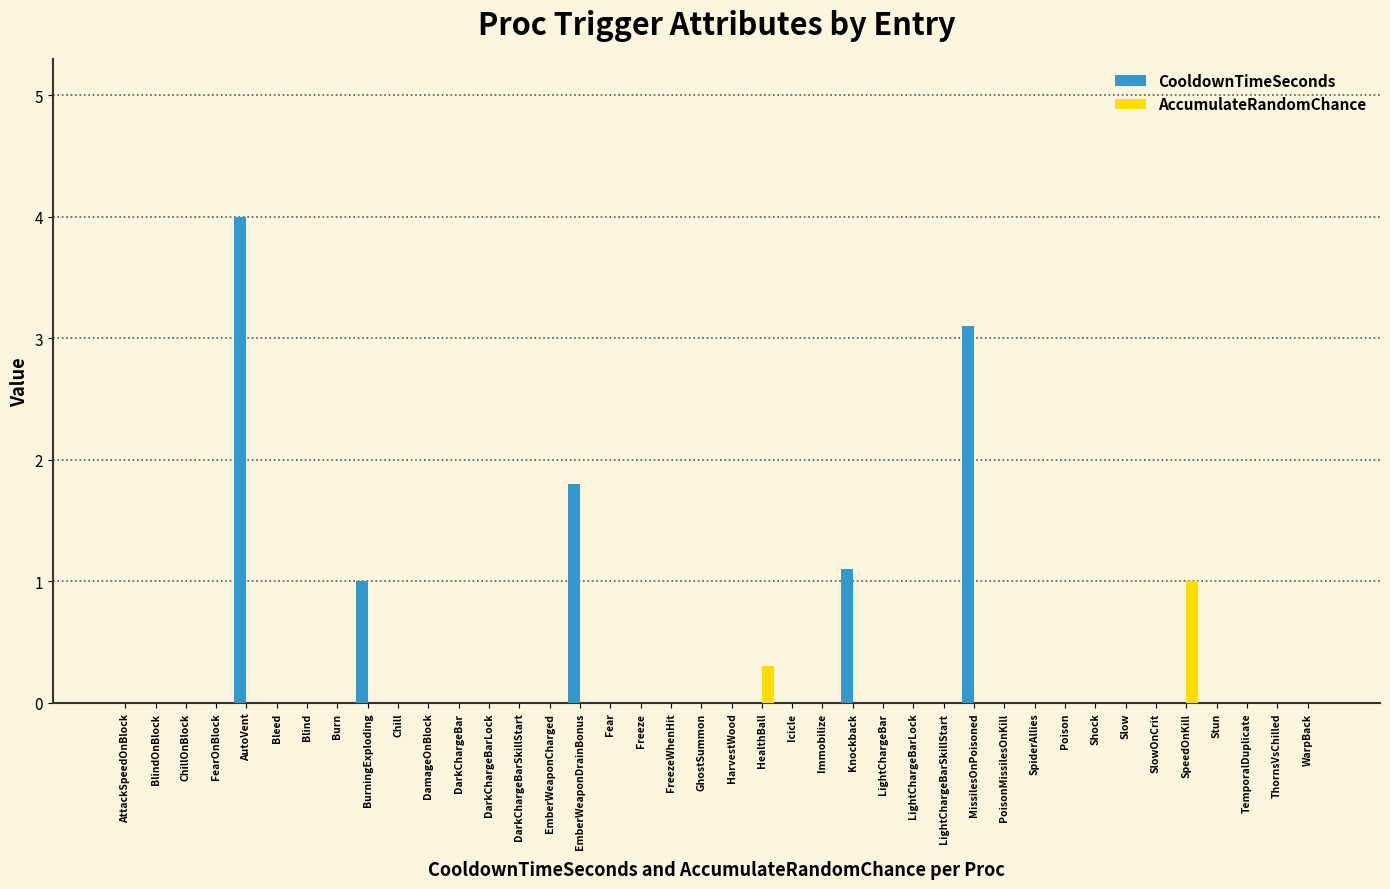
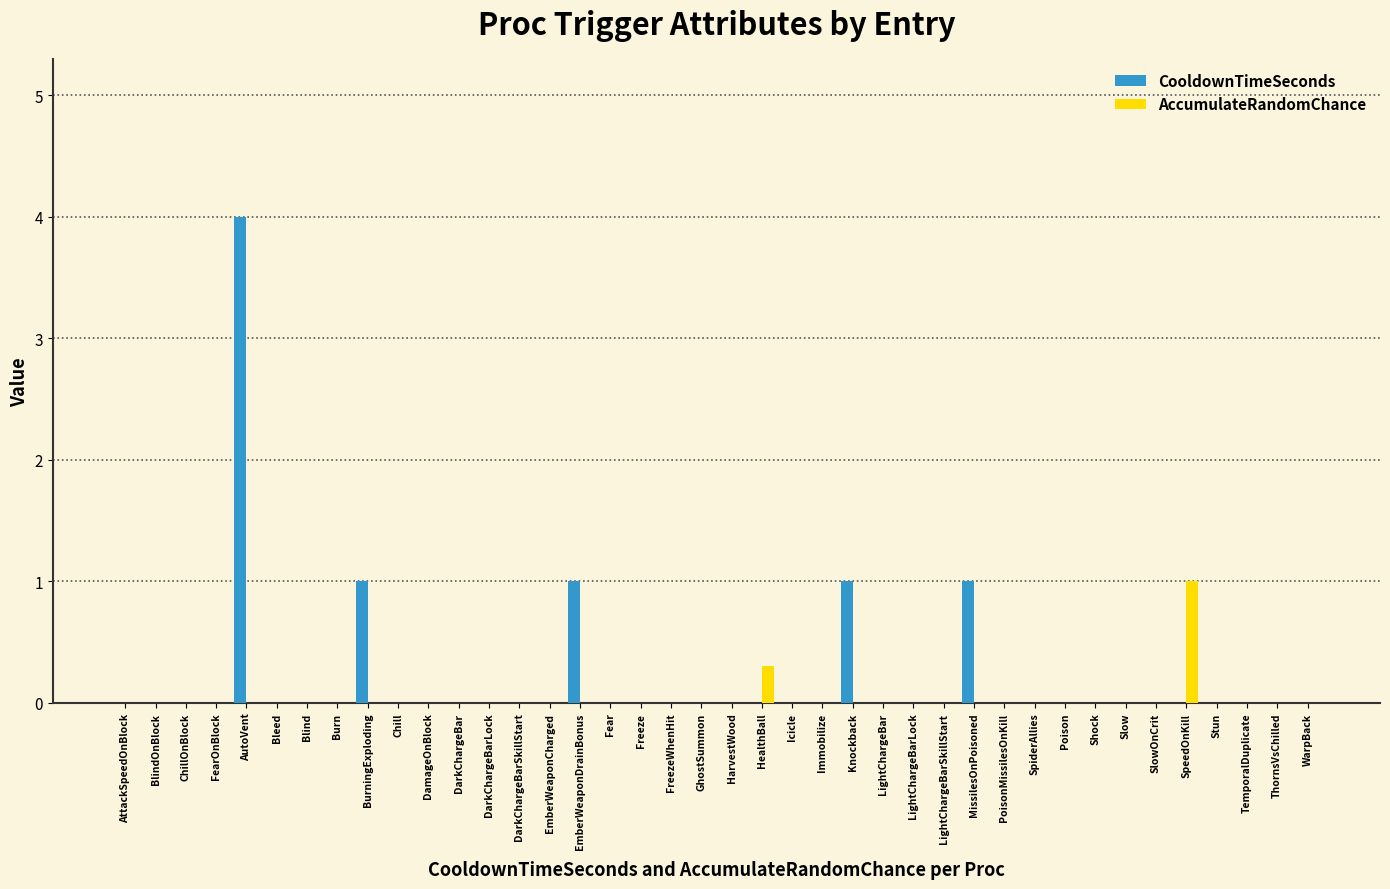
  {
    "CooldownTimeSeconds": {
      "AttackSpeedOnBlock": 0.0,
      "BlindOnBlock": 0.0,
      "ChillOnBlock": 0.0,
      "FearOnBlock": 0.0,
      "AutoVent": 4.0,
      "Bleed": 0.0,
      "Blind": 0.0,
      "Burn": 0.0,
      "BurningExploding": 1.0,
      "Chill": 0.0,
      "DamageOnBlock": 0.0,
      "DarkChargeBar": 0.0,
      "DarkChargeBarLock": 0.0,
      "DarkChargeBarSkillStart": 0.0,
      "EmberWeaponCharged": 0.0,
-     "EmberWeaponDrainBonus": 1.8,
+     "EmberWeaponDrainBonus": 1.0,
      "Fear": 0.0,
      "Freeze": 0.0,
      "FreezeWhenHit": 0.0,
      "GhostSummon": 0.0,
      "HarvestWood": 0.0,
      "HealthBall": 0.0,
      "Icicle": 0.0,
      "Immobilize": 0.0,
-     "Knockback": 1.1,
+     "Knockback": 1.0,
      "LightChargeBar": 0.0,
      "LightChargeBarLock": 0.0,
      "LightChargeBarSkillStart": 0.0,
-     "MissilesOnPoisoned": 3.1,
+     "MissilesOnPoisoned": 1.0,
      "PoisonMissilesOnKill": 0.0,
      "SpiderAllies": 0.0,
      "Poison": 0.0,
      "Shock": 0.0,
      "Slow": 0.0,
      "SlowOnCrit": 0.0,
      "SpeedOnKill": 0.0,
      "Stun": 0.0,
      "TemporalDuplicate": 0.0,
      "ThornsVsChilled": 0.0,
      "WarpBack": 0.0
    },
    "AccumulateRandomChance": {
      "AttackSpeedOnBlock": 0.0,
      "BlindOnBlock": 0.0,
      "ChillOnBlock": 0.0,
      "FearOnBlock": 0.0,
      "AutoVent": 0.0,
      "Bleed": 0.0,
      "Blind": 0.0,
      "Burn": 0.0,
      "BurningExploding": 0.0,
      "Chill": 0.0,
      "DamageOnBlock": 0.0,
      "DarkChargeBar": 0.0,
      "DarkChargeBarLock": 0.0,
      "DarkChargeBarSkillStart": 0.0,
      "EmberWeaponCharged": 0.0,
      "EmberWeaponDrainBonus": 0.0,
      "Fear": 0.0,
      "Freeze": 0.0,
      "FreezeWhenHit": 0.0,
      "GhostSummon": 0.0,
      "HarvestWood": 0.0,
      "HealthBall": 0.3,
      "Icicle": 0.0,
      "Immobilize": 0.0,
      "Knockback": 0.0,
      "LightChargeBar": 0.0,
      "LightChargeBarLock": 0.0,
      "LightChargeBarSkillStart": 0.0,
      "MissilesOnPoisoned": 0.0,
      "PoisonMissilesOnKill": 0.0,
      "SpiderAllies": 0.0,
      "Poison": 0.0,
      "Shock": 0.0,
      "Slow": 0.0,
      "SlowOnCrit": 0.0,
      "SpeedOnKill": 1.0,
      "Stun": 0.0,
      "TemporalDuplicate": 0.0,
      "ThornsVsChilled": 0.0,
      "WarpBack": 0.0
    }
  }
